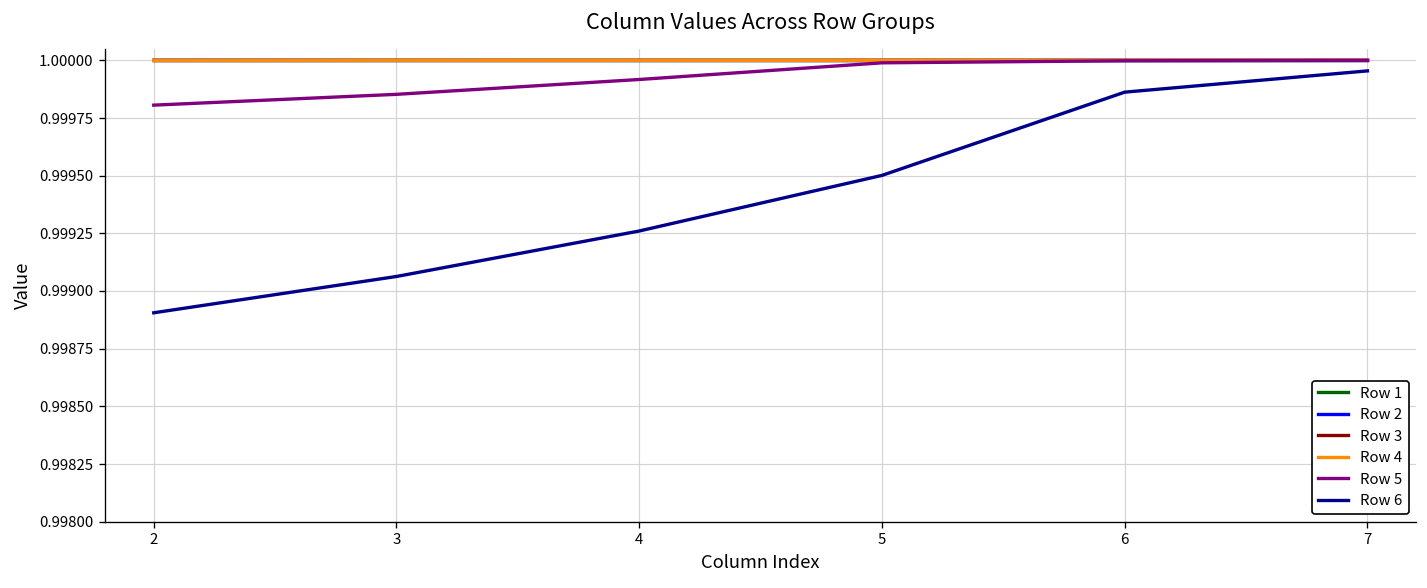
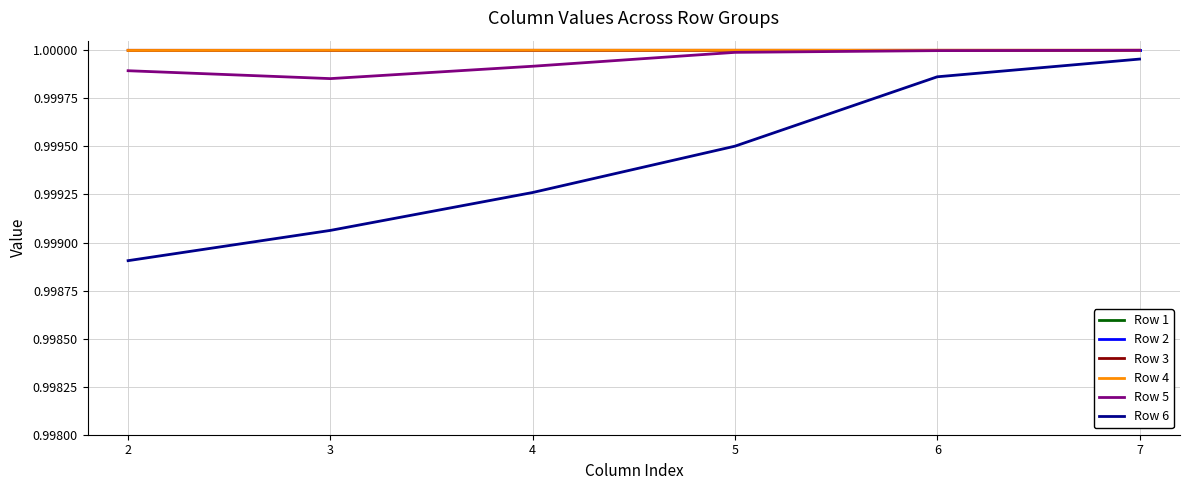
  {
    "Row 4": {
      "2": 1.00000,
      "3": 1.00000,
      "4": 1.00000
    },
    "Row 5": {
-     "2": 0.99981,
+     "2": 0.99989,
      "3": 0.99985,
      "4": 0.99992
    },
    "Row 6": {
      "2": 0.99891,
      "3": 0.99906,
      "4": 0.99926,
      "5": 0.99950,
      "6": 0.99986,
      "7": 0.99995
    }
  }
